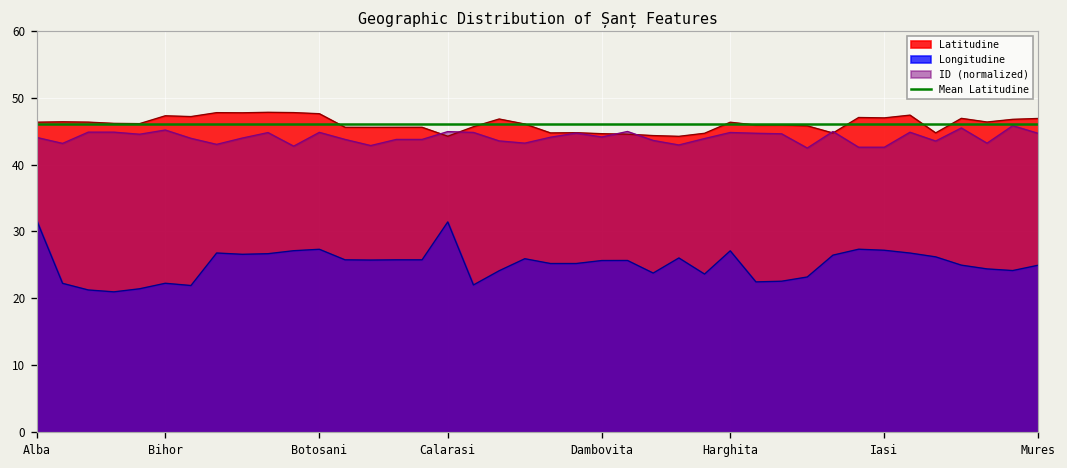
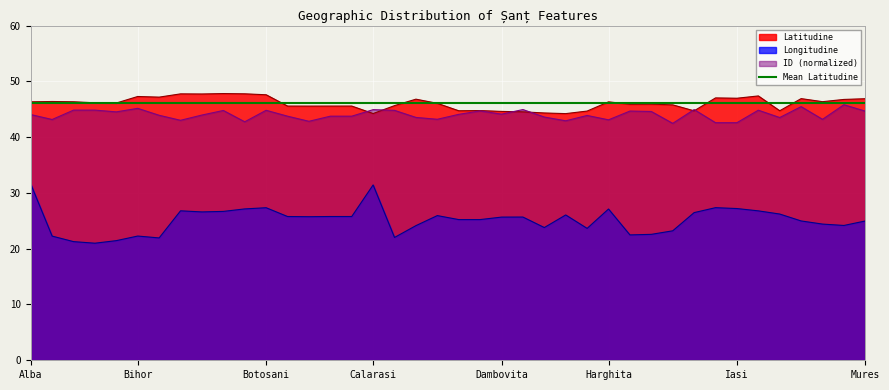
  {
    "Latitudine": {
      "Calarasi": 44
    },
    "Longitudine": {
      "Alba": 32,
      "Calarasi": 31,
      "Harghita": 27
    },
    "ID (normalized)": {
      "Alba": 44,
      "Calarasi": 45,
-     "Harghita": 45
+     "Harghita": 43
    },
    "Mean Latitudine": {
      "Calarasi": 46
    }
  }
